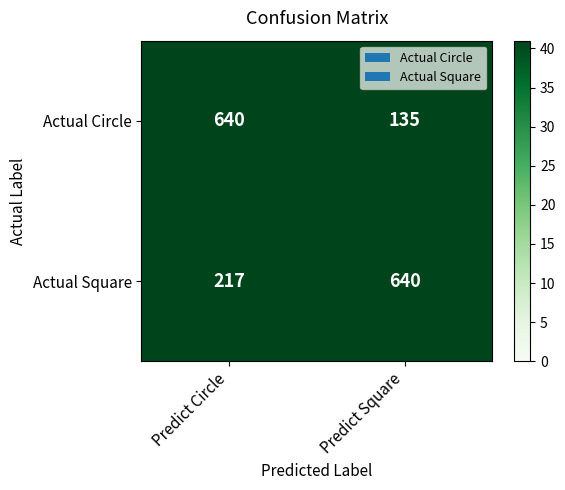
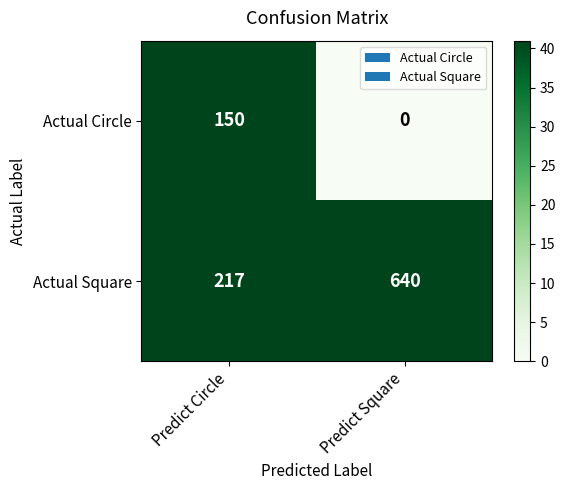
  {
    "Actual Circle": {
-     "Predict Circle": 640,
-     "Predict Square": 135
+     "Predict Circle": 150,
+     "Predict Square": 0
    },
    "Actual Square": {
      "Predict Circle": 217,
      "Predict Square": 640
    }
  }
